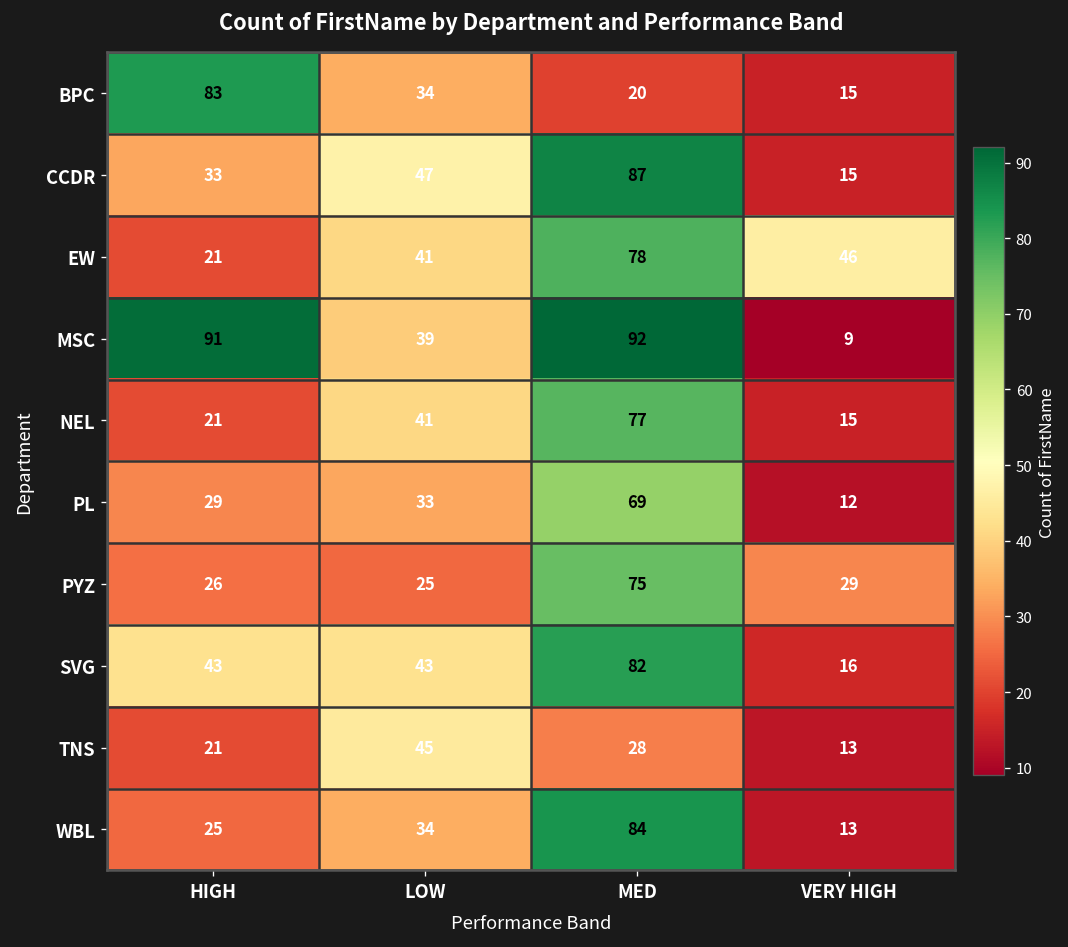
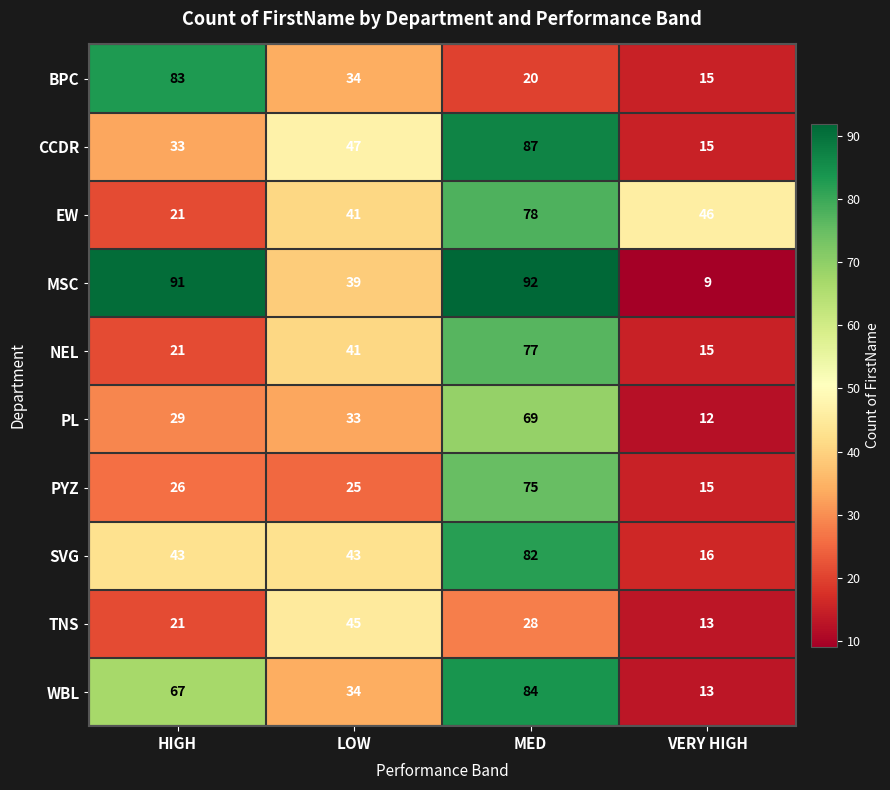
  {
    "BPC": {
      "HIGH": 83,
      "LOW": 34,
      "MED": 20,
      "VERY HIGH": 15
    },
    "CCDR": {
      "HIGH": 33,
      "LOW": 47,
      "MED": 87,
      "VERY HIGH": 15
    },
    "EW": {
      "HIGH": 21,
      "LOW": 41,
      "MED": 78,
      "VERY HIGH": 46
    },
    "MSC": {
      "HIGH": 91,
      "LOW": 39,
      "MED": 92,
      "VERY HIGH": 9
    },
    "NEL": {
      "HIGH": 21,
      "LOW": 41,
      "MED": 77,
      "VERY HIGH": 15
    },
    "PL": {
      "HIGH": 29,
      "LOW": 33,
      "MED": 69,
      "VERY HIGH": 12
    },
    "PYZ": {
      "HIGH": 26,
      "LOW": 25,
      "MED": 75,
-     "VERY HIGH": 29
+     "VERY HIGH": 15
    },
    "SVG": {
      "HIGH": 43,
      "LOW": 43,
      "MED": 82,
      "VERY HIGH": 16
    },
    "TNS": {
      "HIGH": 21,
      "LOW": 45,
      "MED": 28,
      "VERY HIGH": 13
    },
    "WBL": {
-     "HIGH": 25,
+     "HIGH": 67,
      "LOW": 34,
      "MED": 84,
      "VERY HIGH": 13
    }
  }
